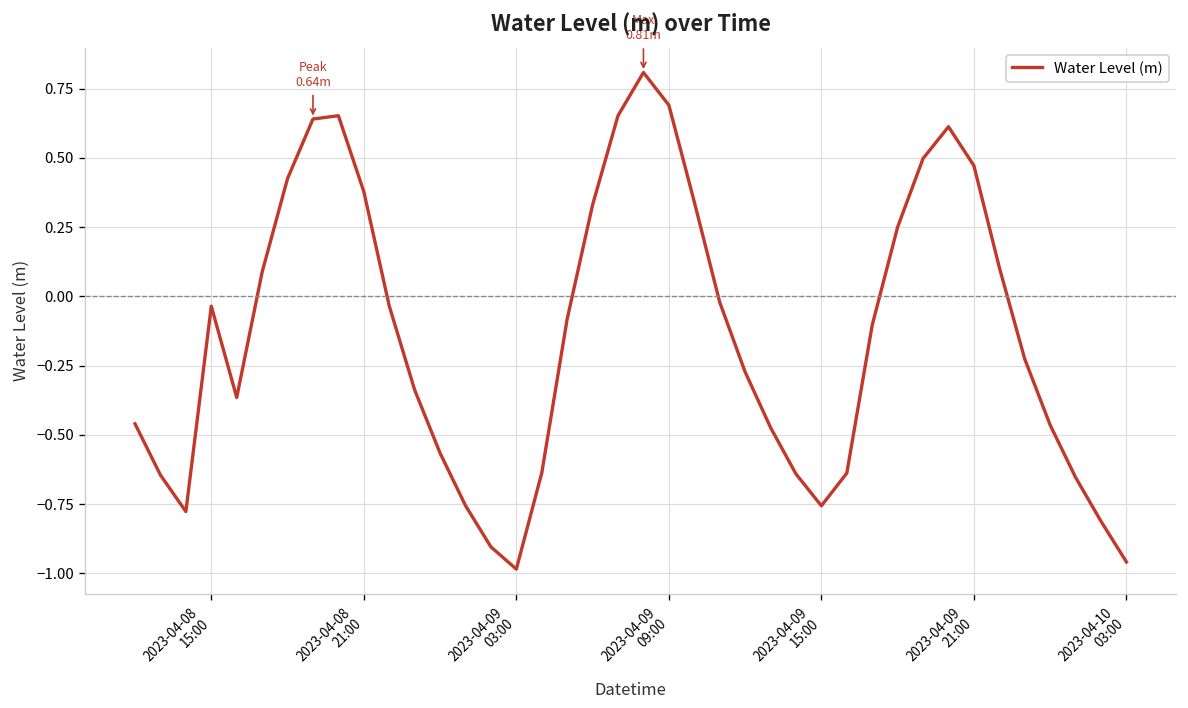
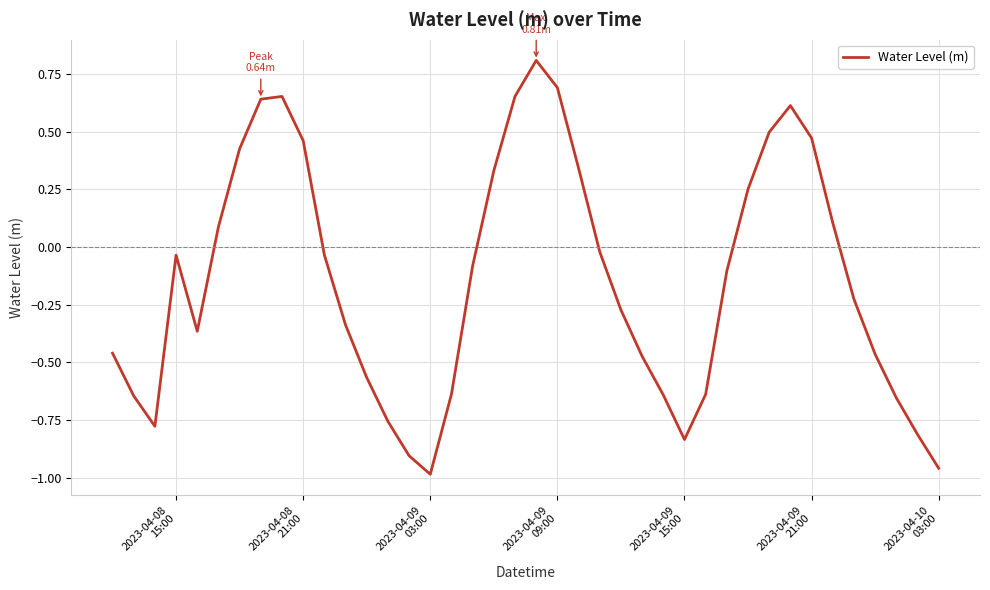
  {
    "2023-04-08 15:00": -0.04,
-   "2023-04-08 21:00": 0.38,
+   "2023-04-08 21:00": 0.46,
    "2023-04-09 03:00": -0.98,
    "2023-04-09 09:00": 0.69,
-   "2023-04-09 15:00": -0.76,
+   "2023-04-09 15:00": -0.83,
    "2023-04-09 21:00": 0.47,
    "2023-04-10 03:00": -0.96
  }
